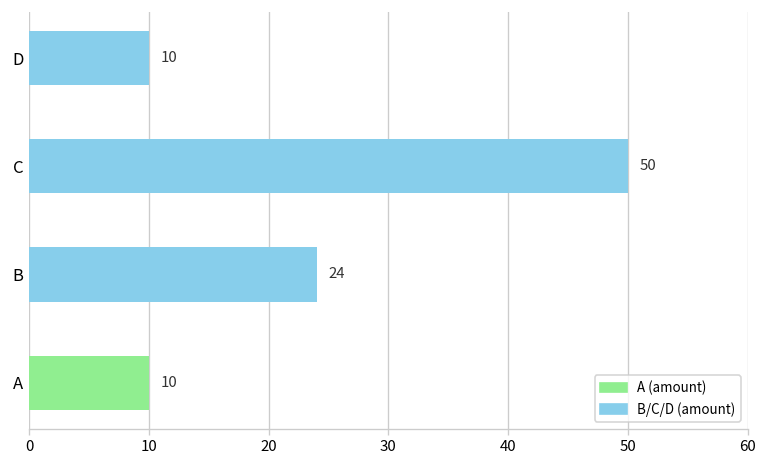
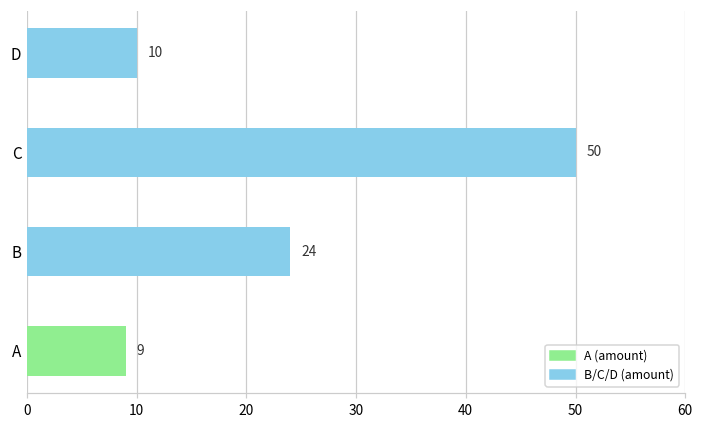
  {
    "D": 10,
    "C": 50,
    "B": 24,
-   "A": 10
+   "A": 9
  }
